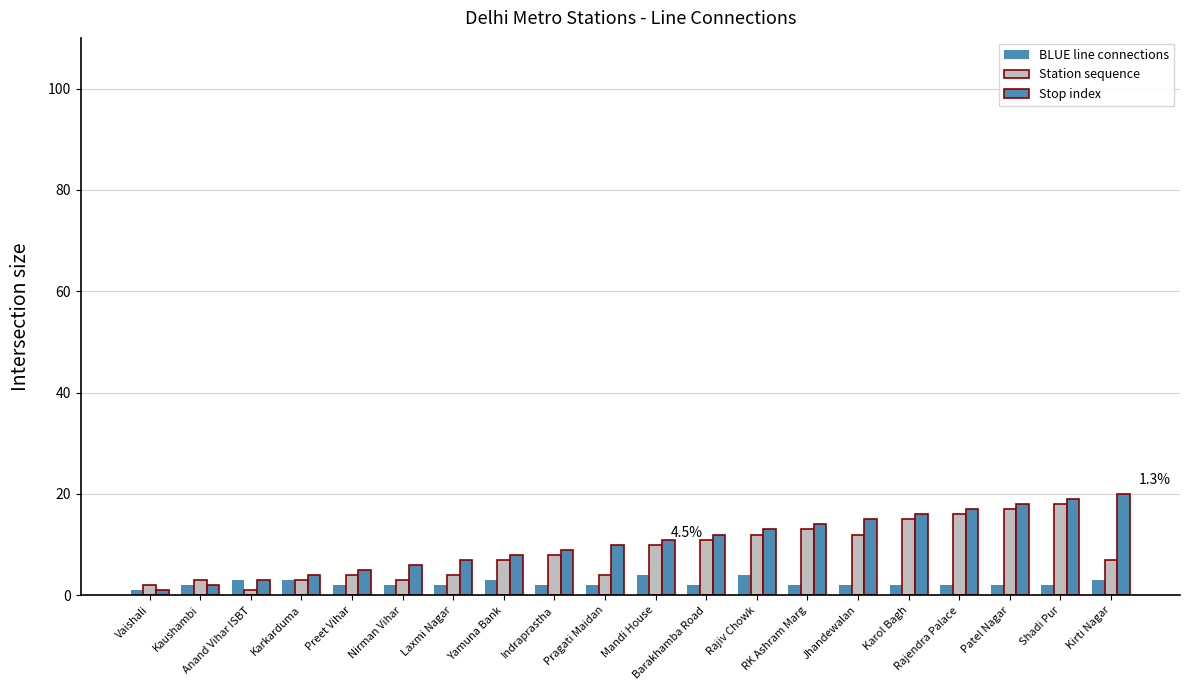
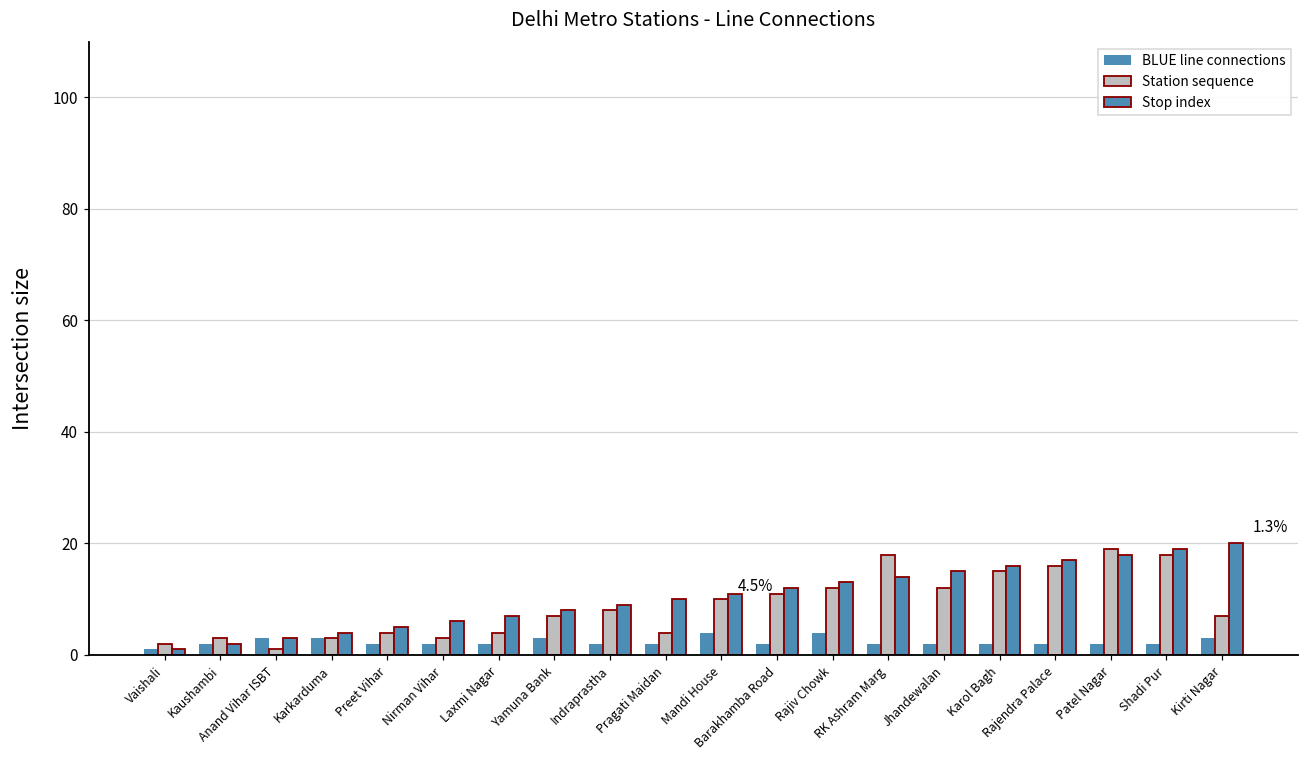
  {
    "Station sequence": {
      "Vaishali": 2,
      "Kaushambi": 3,
      "Anand Vihar ISBT": 1,
      "Karkarduma": 3,
      "Preet Vihar": 4,
      "Nirman Vihar": 3,
      "Laxmi Nagar": 4,
      "Yamuna Bank": 7,
      "Indraprastha": 8,
      "Pragati Maidan": 4,
      "Mandi House": 10,
      "Barakhamba Road": 11,
      "Rajiv Chowk": 12,
-     "RK Ashram Marg": 13,
+     "RK Ashram Marg": 18,
      "Jhandewalan": 12,
      "Karol Bagh": 15,
      "Rajendra Palace": 16,
-     "Patel Nagar": 17,
+     "Patel Nagar": 19,
      "Shadi Pur": 18,
      "Kirti Nagar": 7
    }
  }
